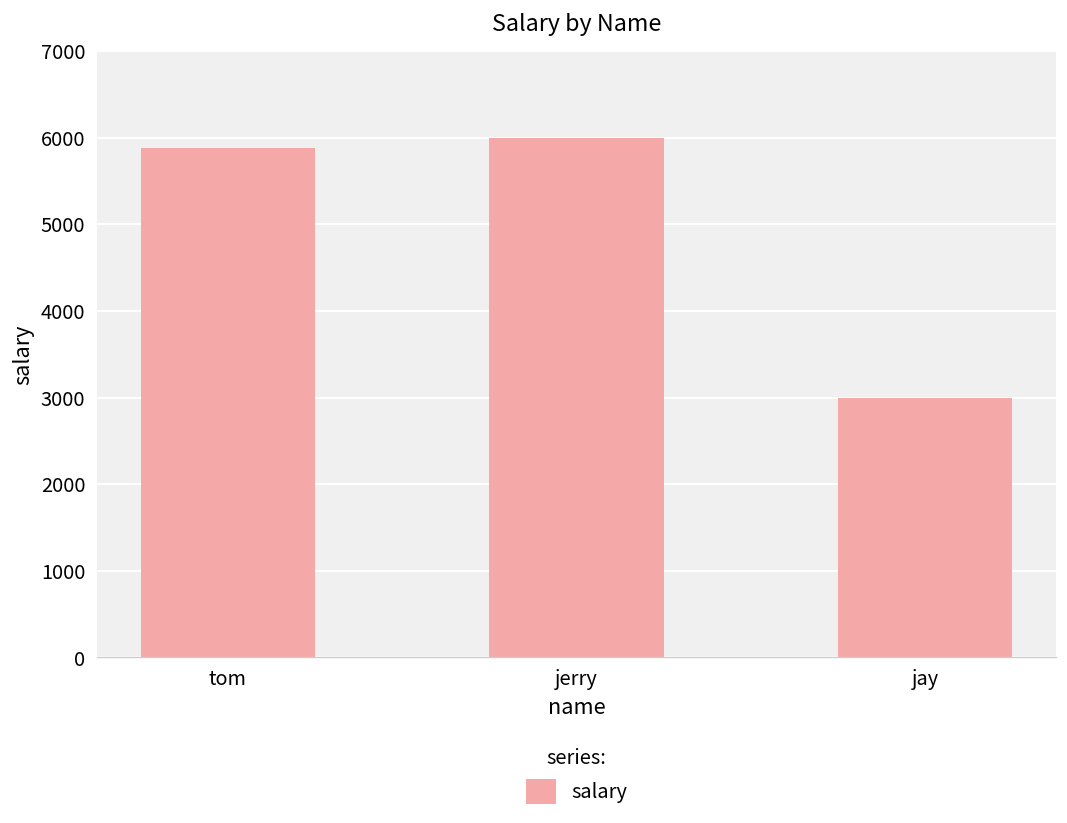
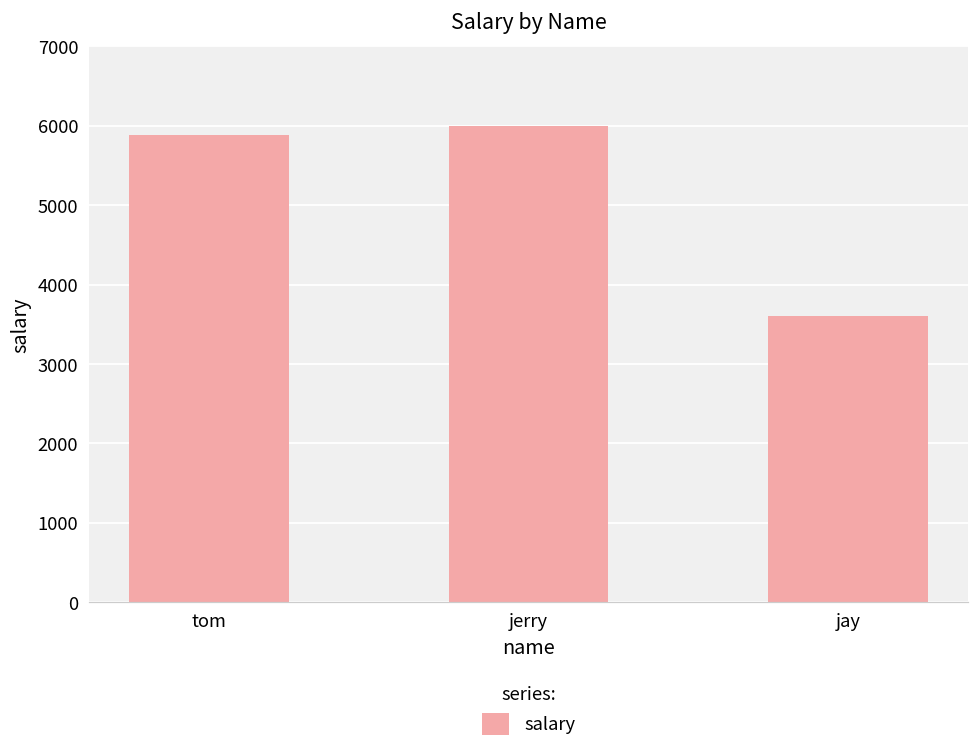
  {
    "tom": 5900,
    "jerry": 6000,
-   "jay": 3000
+   "jay": 3600
  }
